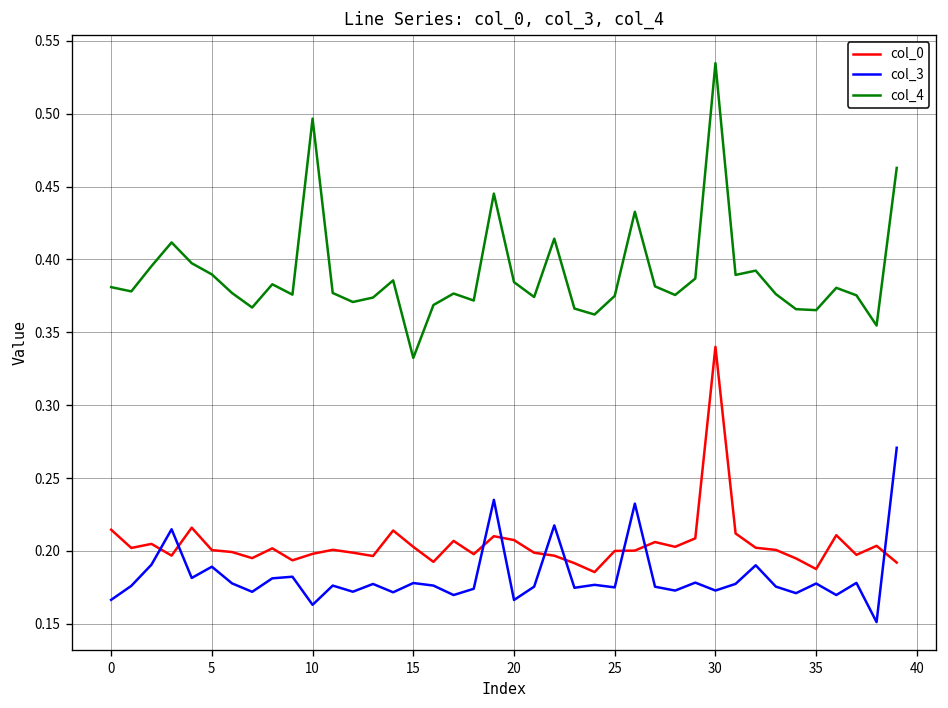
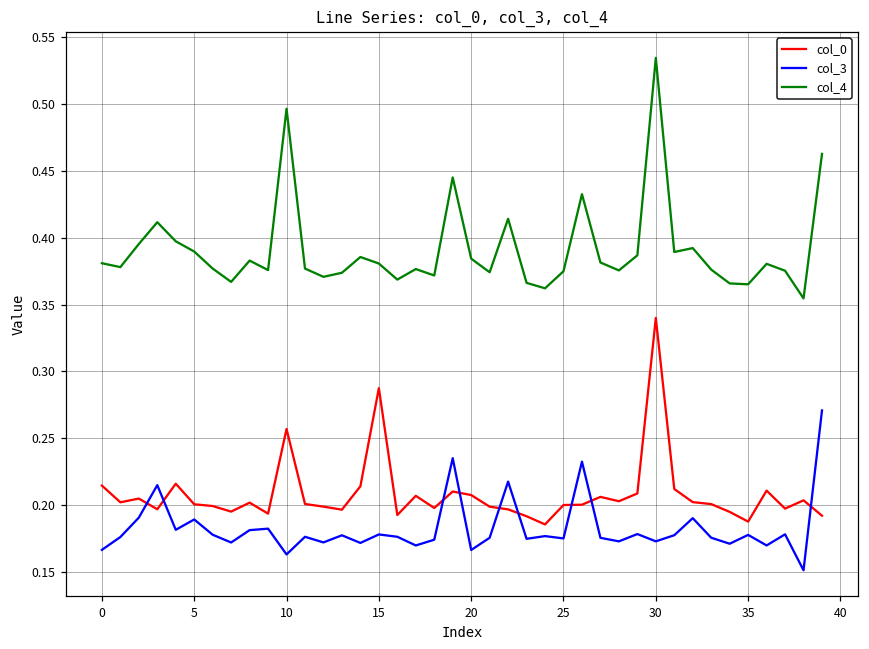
  {
    "col_0": {
      "0": 0.215,
      "5": 0.201,
-     "10": 0.198,
-     "15": 0.203,
+     "10": 0.257,
+     "15": 0.287,
      "20": 0.207,
      "25": 0.200,
      "30": 0.340,
      "35": 0.188
    },
    "col_3": {
      "0": 0.166,
      "5": 0.189,
      "10": 0.163,
      "15": 0.178,
      "20": 0.166,
      "25": 0.175,
      "30": 0.173,
      "35": 0.178
    },
    "col_4": {
      "0": 0.381,
      "5": 0.390,
      "10": 0.497,
-     "15": 0.332,
+     "15": 0.381,
      "20": 0.384,
      "25": 0.375,
      "30": 0.535,
      "35": 0.365
    }
  }
